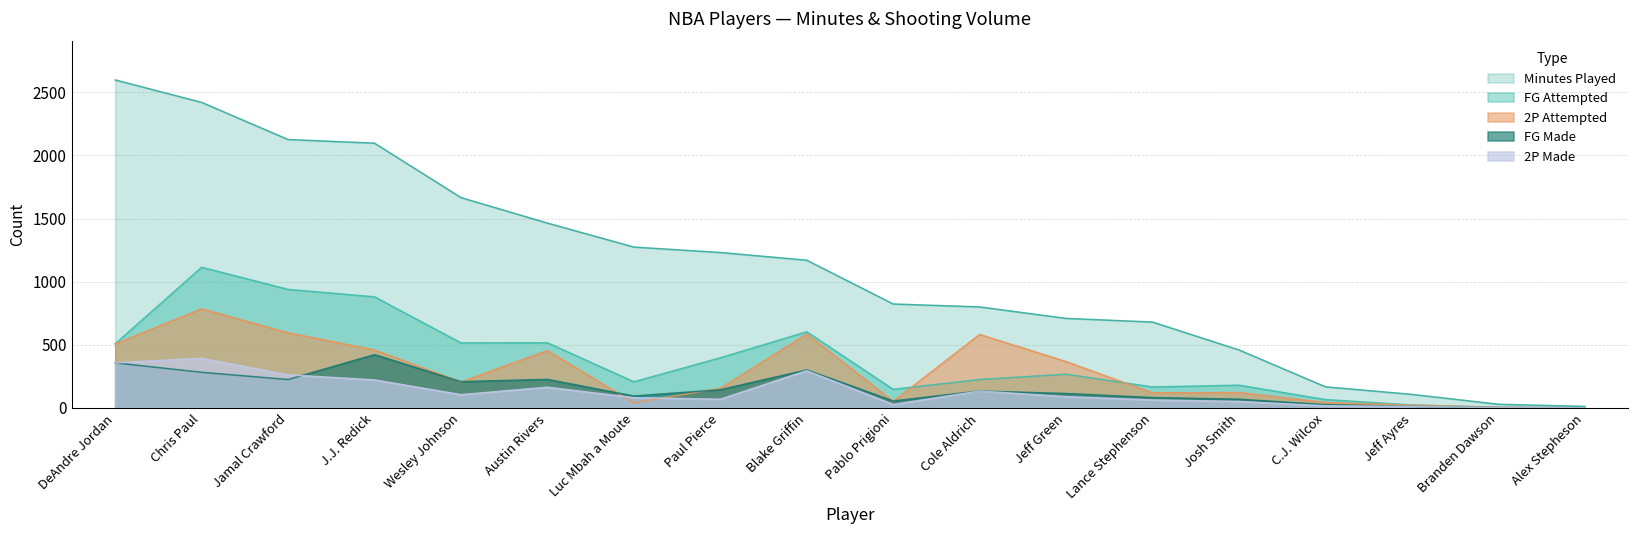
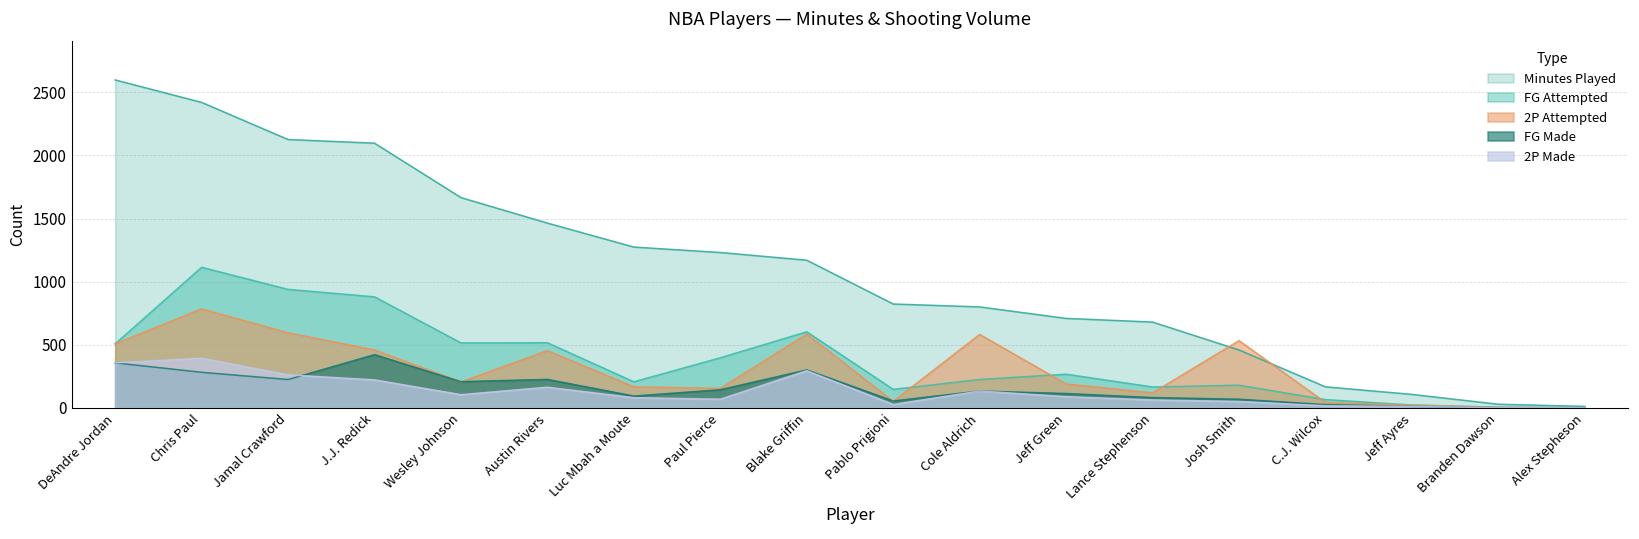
  {
    "2P Attempted": {
      "Chris Paul": 790,
      "Jamal Crawford": 600,
      "J.J. Redick": 460,
      "Austin Rivers": 450,
-     "Luc Mbah a Moute": 40,
+     "Luc Mbah a Moute": 170,
      "Cole Aldrich": 580,
-     "Jeff Green": 370,
+     "Jeff Green": 190,
      "Lance Stephenson": 120,
-     "Josh Smith": 120
+     "Josh Smith": 530
    },
    "FG Made": {
      "Chris Paul": 280,
      "Jamal Crawford": 230,
      "J.J. Redick": 420,
      "Austin Rivers": 230,
      "Jeff Green": 110
    }
  }
